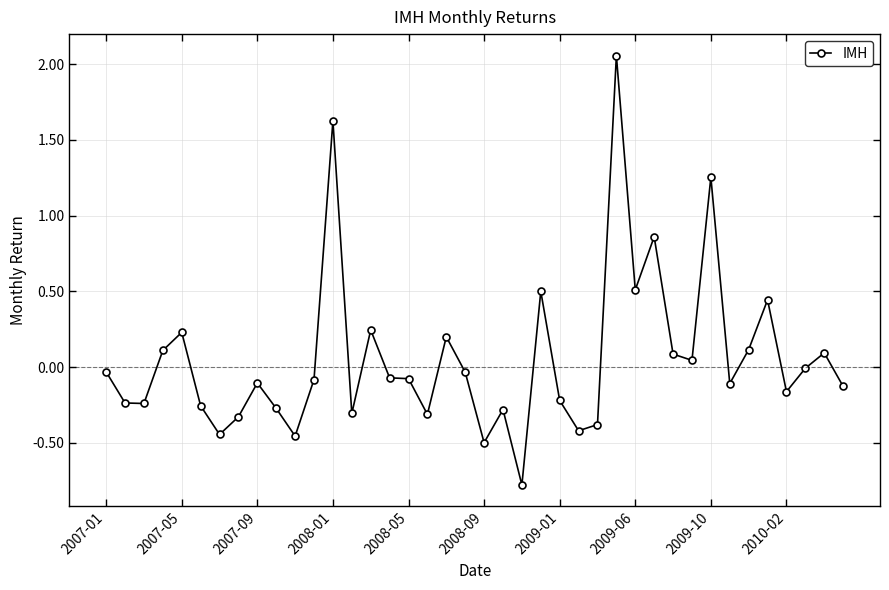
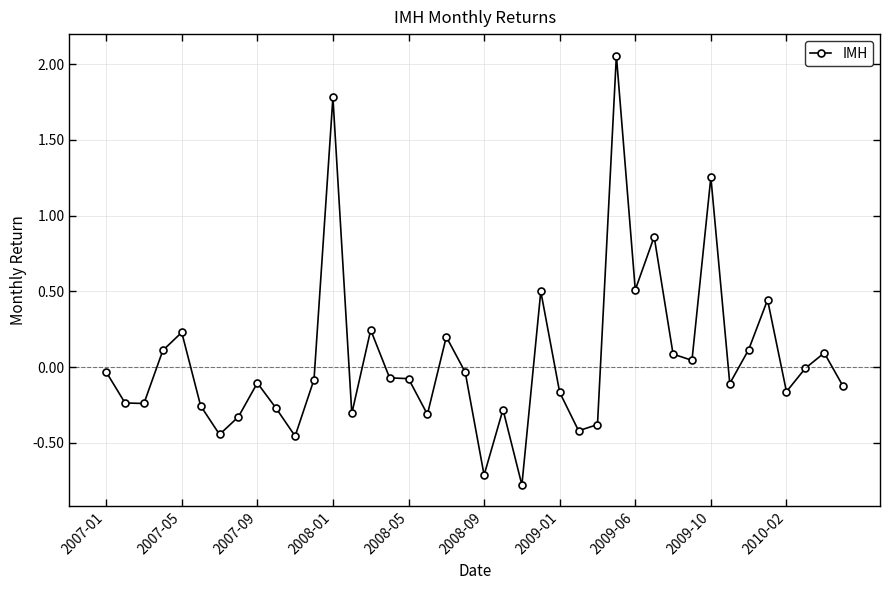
  {
    "2007-01": -0.03,
    "2007-05": 0.23,
    "2007-09": -0.10,
-   "2008-01": 1.63,
+   "2008-01": 1.78,
    "2008-05": -0.08,
-   "2008-09": -0.50,
-   "2009-01": -0.22,
+   "2008-09": -0.71,
+   "2009-01": -0.17,
    "2009-06": 0.51,
    "2009-10": 1.25,
    "2010-02": -0.16
  }
